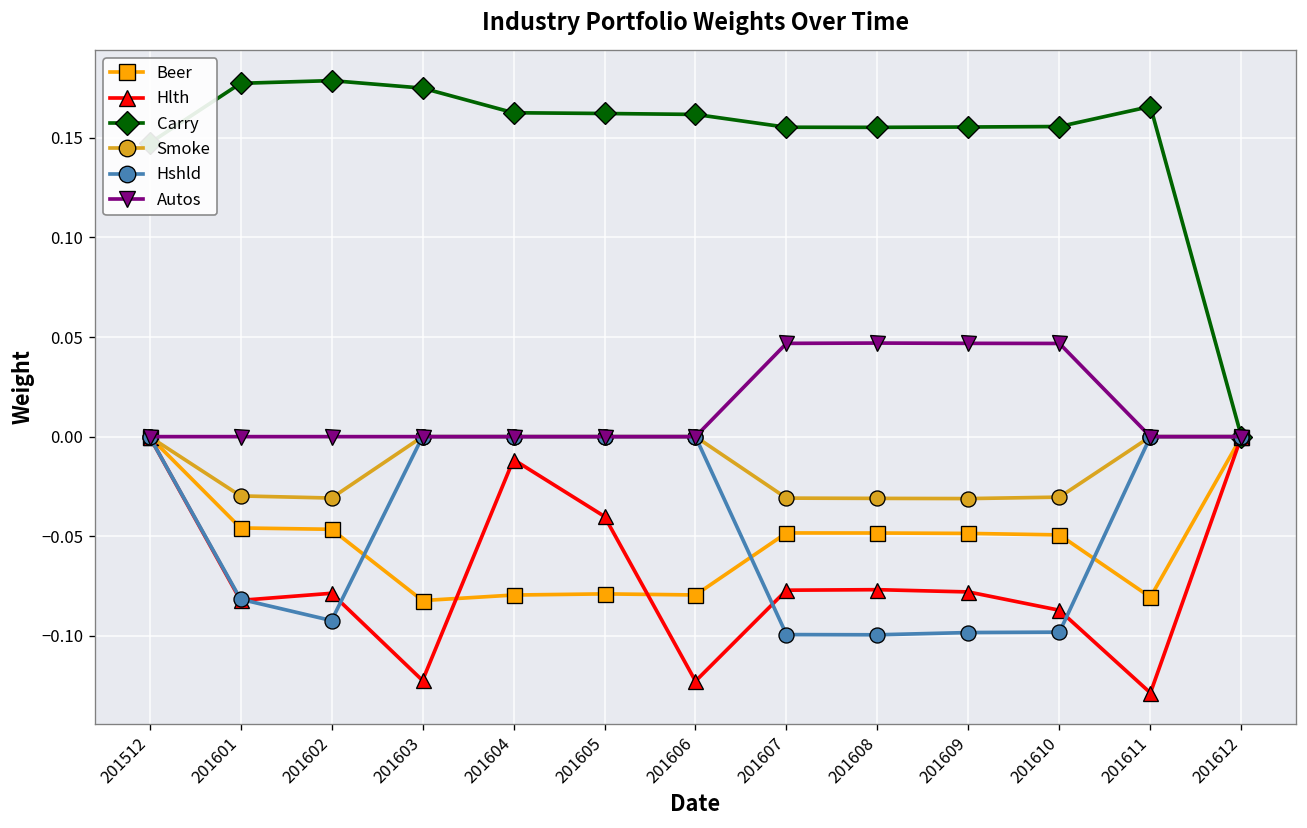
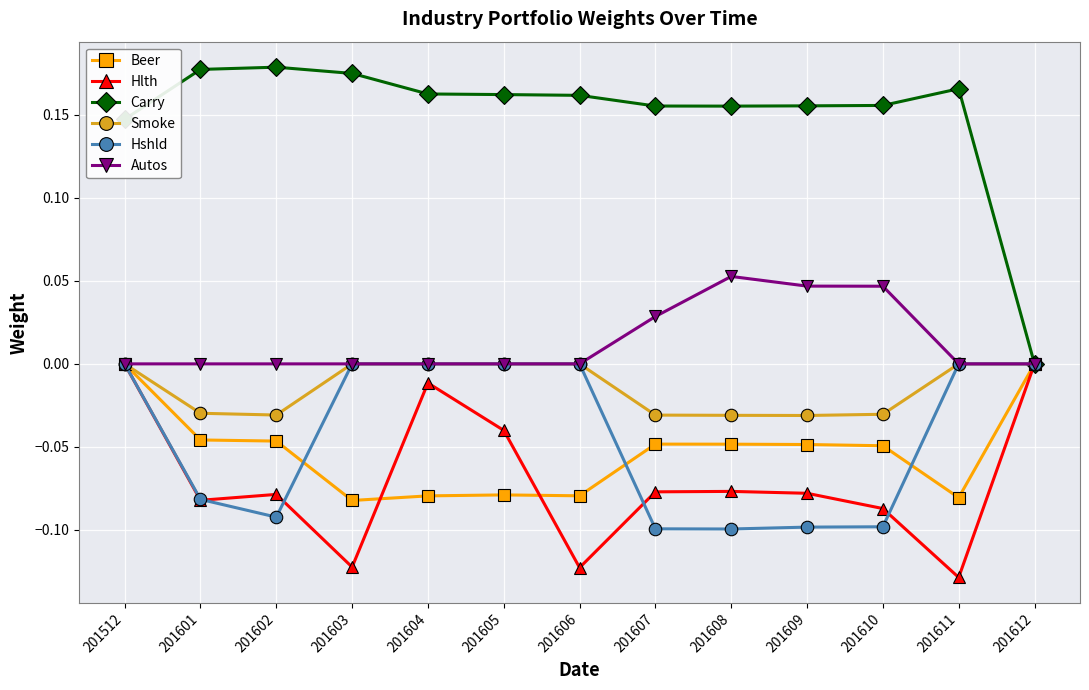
  {
    "Hlth": {
      "201602": -0.079,
      "201603": -0.122,
      "201604": -0.012,
      "201605": -0.040,
      "201606": -0.123,
      "201607": -0.077,
      "201608": -0.077,
      "201609": -0.078,
      "201610": -0.087,
      "201611": -0.129
    },
    "Carry": {
      "201601": 0.177,
      "201602": 0.179,
      "201603": 0.175,
      "201604": 0.163,
      "201605": 0.162,
      "201606": 0.162,
      "201607": 0.155,
      "201608": 0.155,
      "201609": 0.155,
      "201610": 0.156,
      "201611": 0.166
    },
    "Hshld": {
      "201602": -0.092,
      "201607": -0.099,
      "201608": -0.099,
      "201609": -0.098,
      "201610": -0.098
    },
    "Autos": {
      "201601": 0.000,
      "201602": 0.000,
-     "201607": 0.047,
-     "201608": 0.047,
+     "201607": 0.029,
+     "201608": 0.053,
      "201609": 0.047,
      "201610": 0.047
    }
  }
